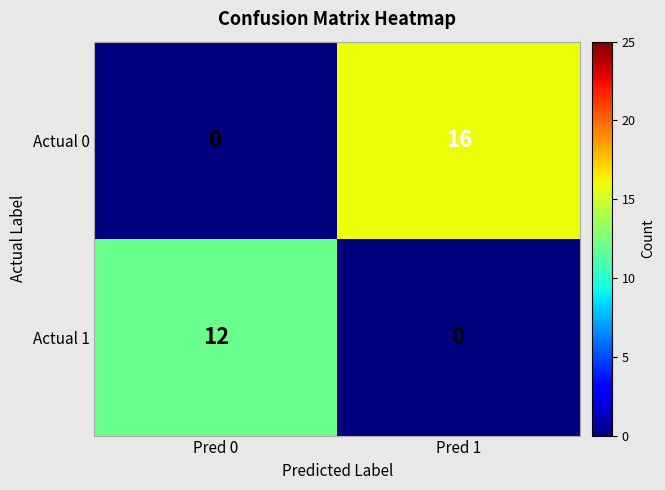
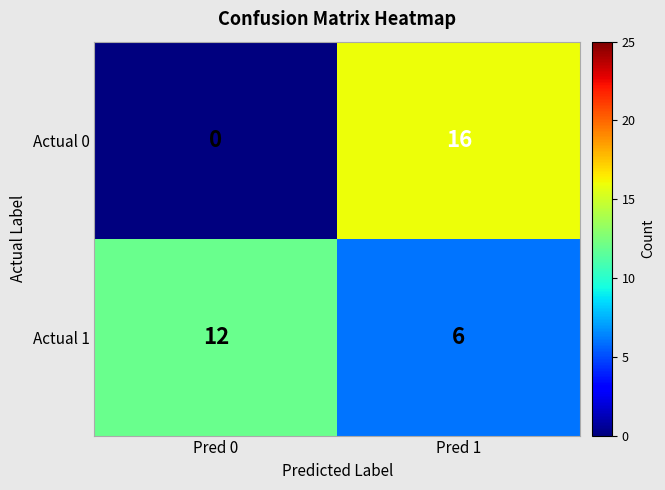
  {
    "Actual 0": {
      "Pred 0": 0,
      "Pred 1": 16
    },
    "Actual 1": {
      "Pred 0": 12,
-     "Pred 1": 0
+     "Pred 1": 6
    }
  }
